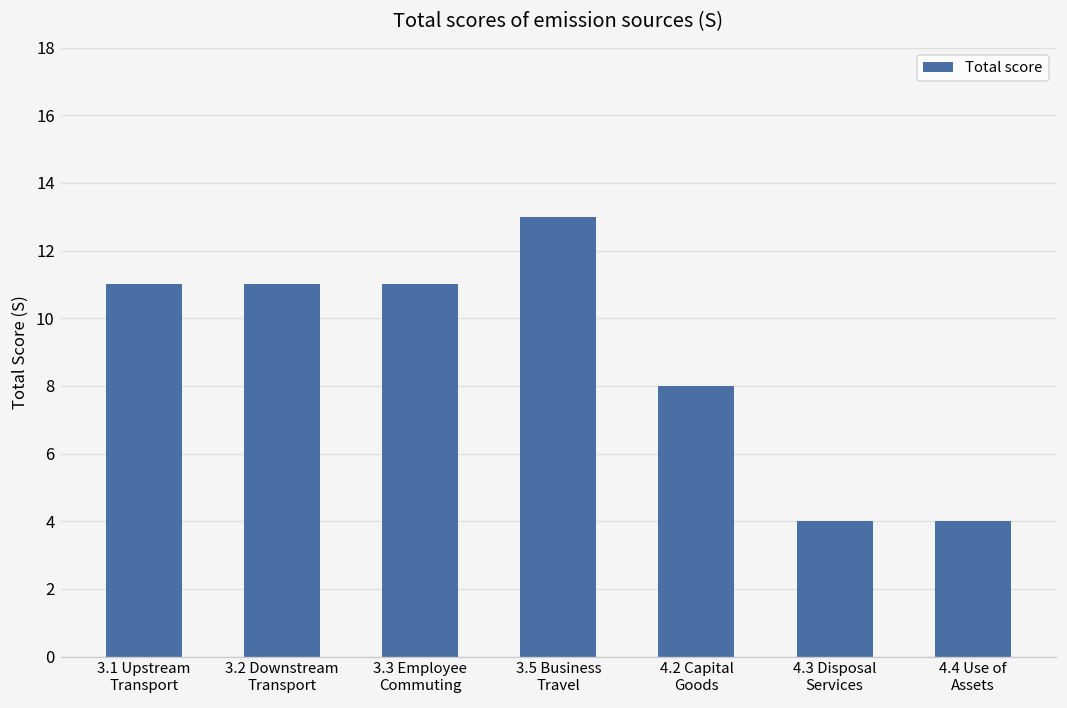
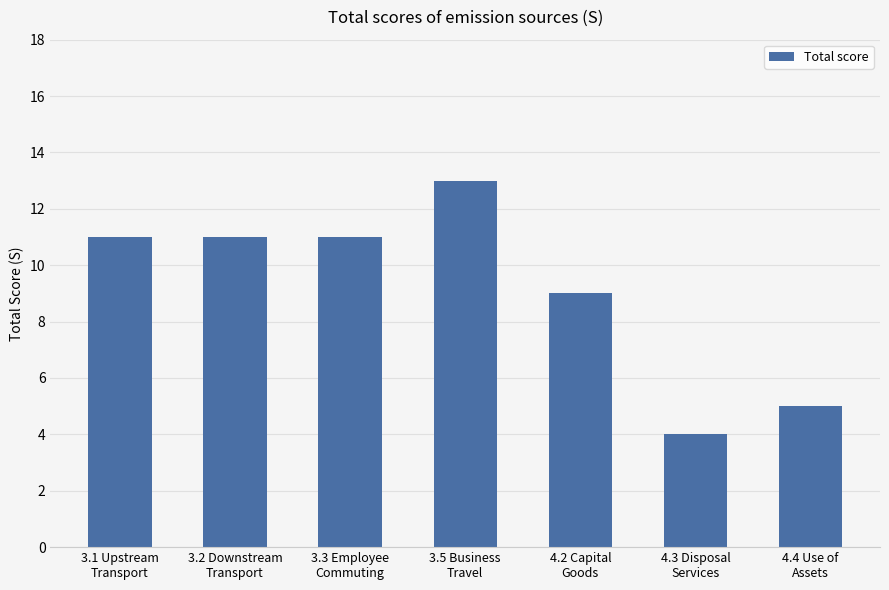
  {
    "3.1 Upstream Transport": 11,
    "3.2 Downstream Transport": 11,
    "3.3 Employee Commuting": 11,
    "3.5 Business Travel": 13,
-   "4.2 Capital Goods": 8,
+   "4.2 Capital Goods": 9,
    "4.3 Disposal Services": 4,
-   "4.4 Use of Assets": 4
+   "4.4 Use of Assets": 5
  }
